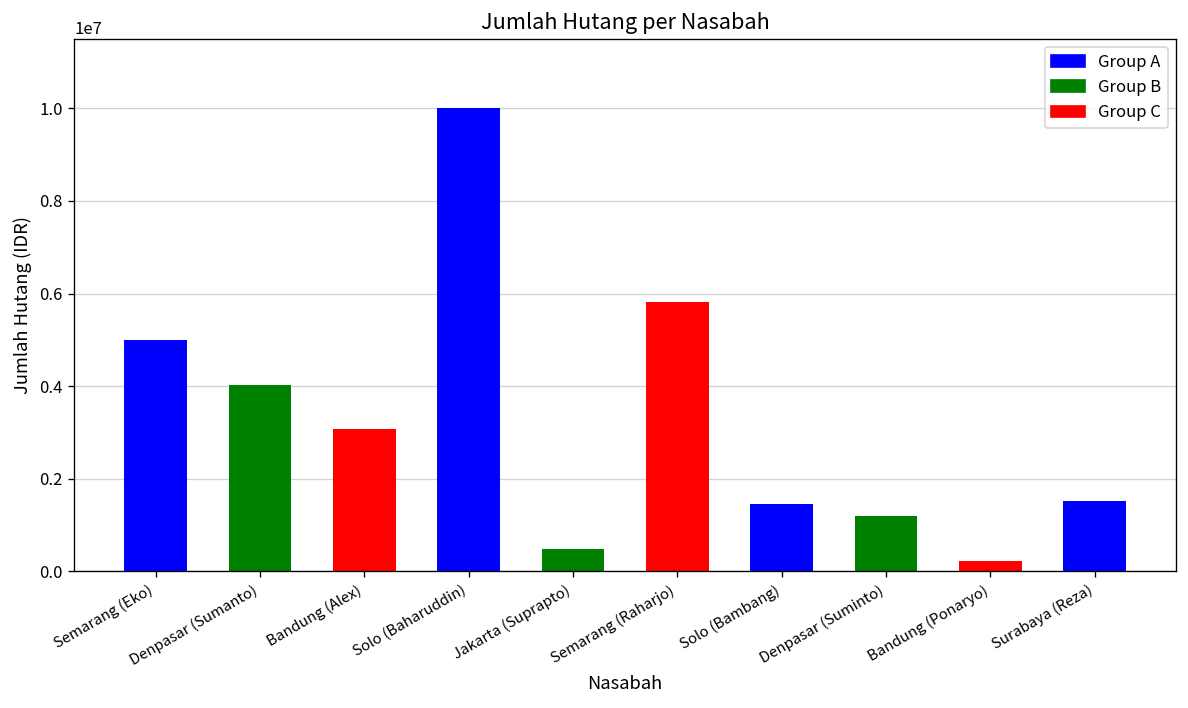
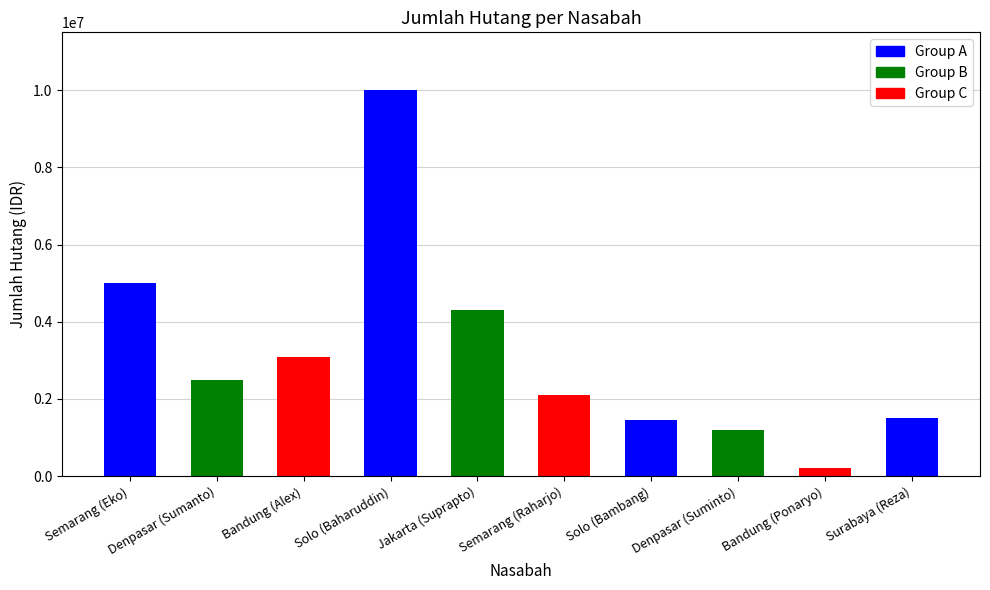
  {
    "Semarang (Eko)": 5000000,
-   "Denpasar (Sumanto)": 4000000,
+   "Denpasar (Sumanto)": 2500000,
    "Bandung (Alex)": 3100000,
    "Solo (Baharuddin)": 10000000,
-   "Jakarta (Suprapto)": 500000,
-   "Semarang (Raharjo)": 5800000,
+   "Jakarta (Suprapto)": 4300000,
+   "Semarang (Raharjo)": 2100000,
    "Solo (Bambang)": 1500000,
    "Denpasar (Suminto)": 1200000,
    "Bandung (Ponaryo)": 200000,
    "Surabaya (Reza)": 1500000
  }
